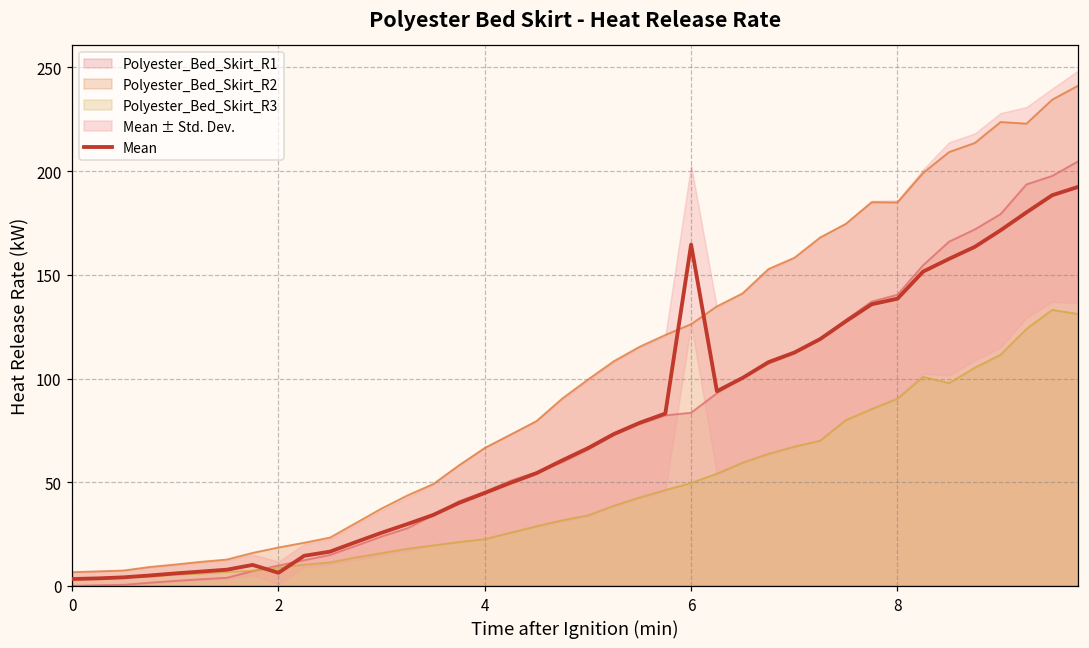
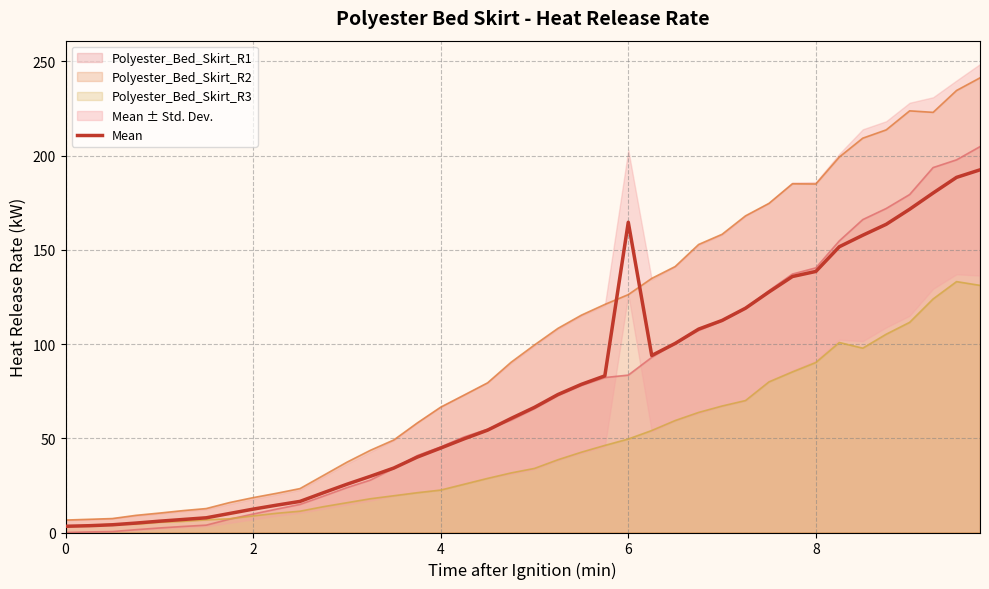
  {
    "Mean": {
-     "2": 6,
+     "2": 12,
      "6": 165,
      "8": 139
    }
  }
